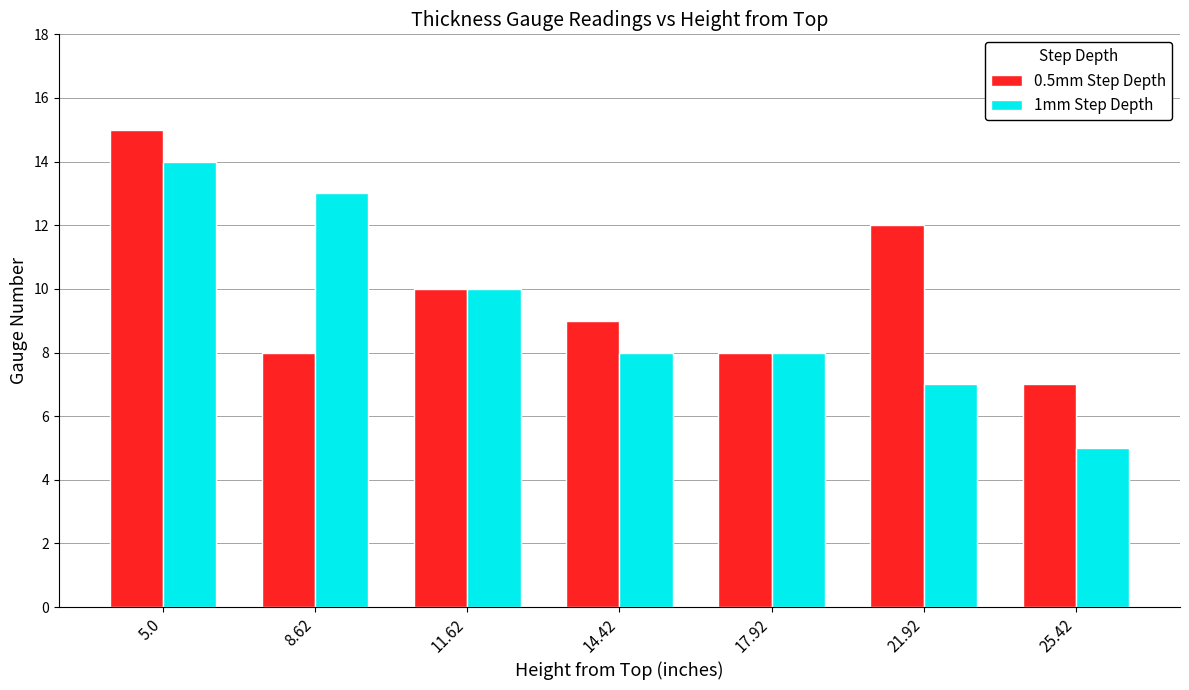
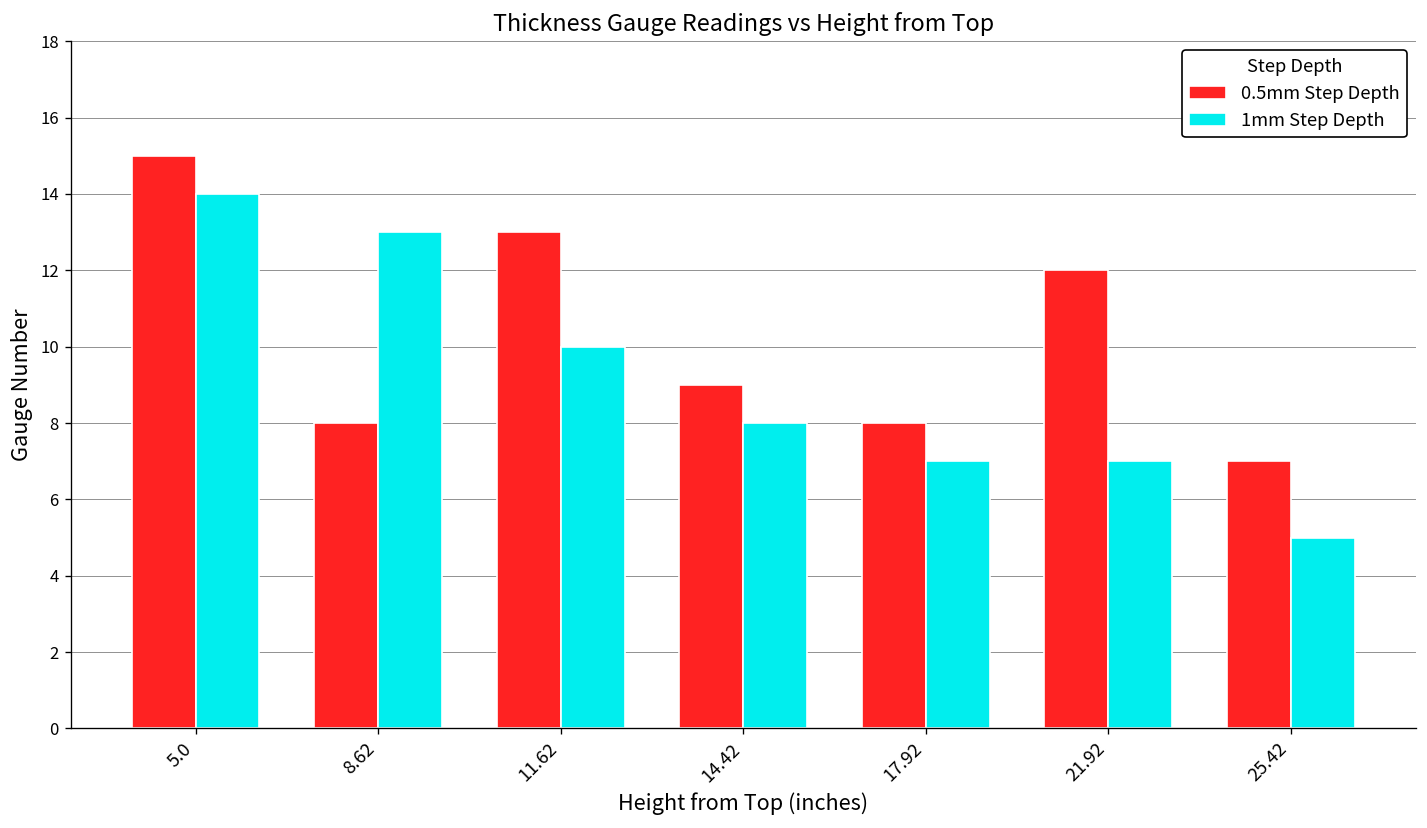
  {
    "0.5mm Step Depth": {
      "5.0": 15,
      "8.62": 8,
-     "11.62": 10,
+     "11.62": 13,
      "14.42": 9,
      "17.92": 8,
      "21.92": 12,
      "25.42": 7
    },
    "1mm Step Depth": {
      "5.0": 14,
      "8.62": 13,
      "11.62": 10,
      "14.42": 8,
-     "17.92": 8,
+     "17.92": 7,
      "21.92": 7,
      "25.42": 5
    }
  }
